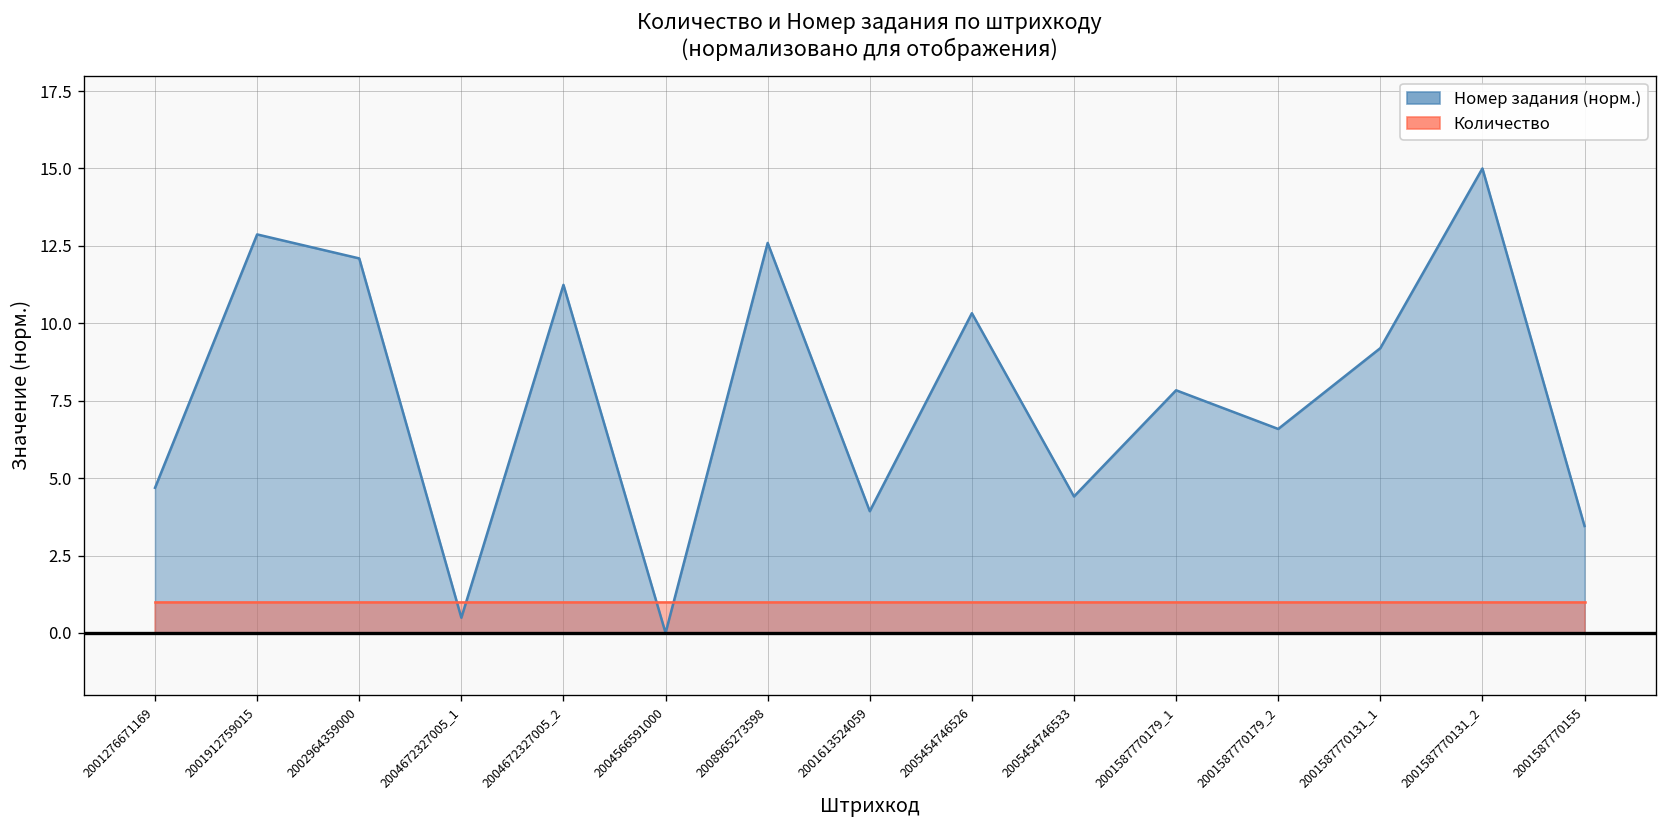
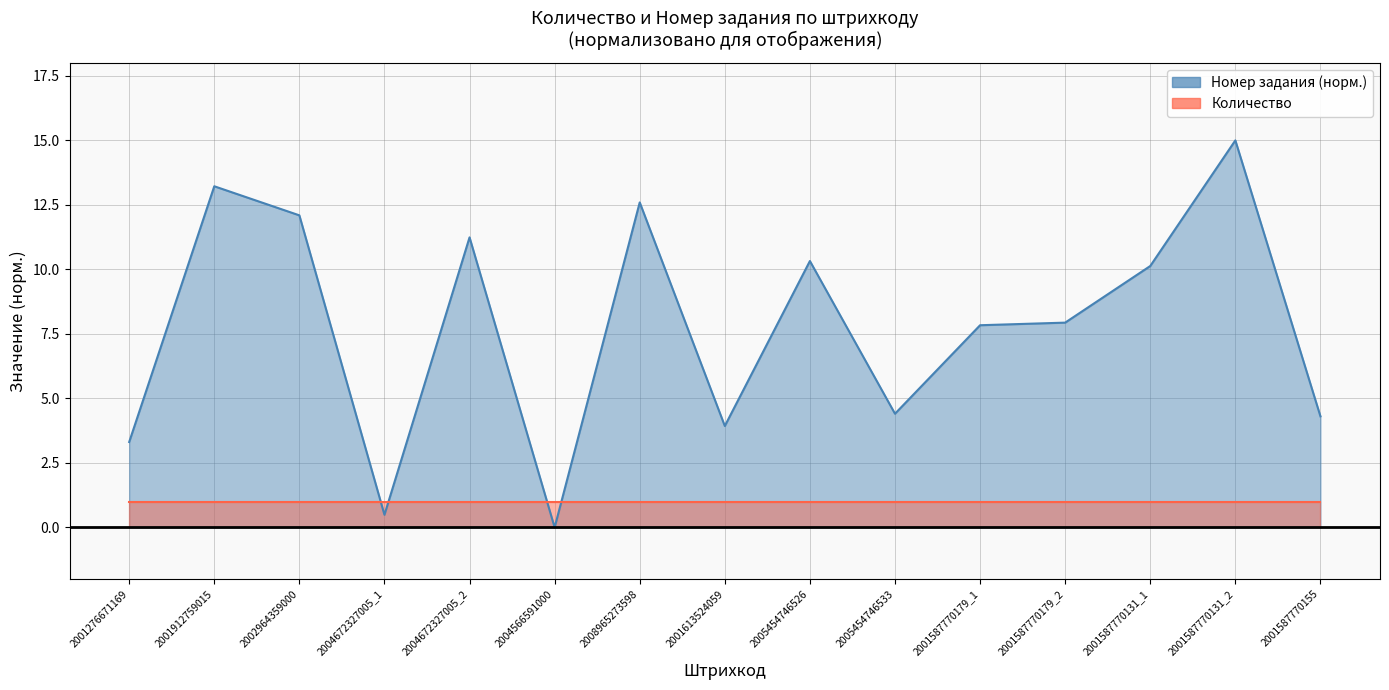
  {
    "Номер задания (норм.)": {
-     "2001276671169": 4.7,
-     "2001912759015": 12.9,
+     "2001276671169": 3.3,
+     "2001912759015": 13.2,
      "2002964359000": 12.1,
      "2004672327005_1": 0.5,
      "2004672327005_2": 11.2,
      "2004566591000": 0.0,
      "2008965273598": 12.6,
      "2001613524059": 3.9,
      "2005454746526": 10.3,
      "2005454746533": 4.4,
      "2001587770179_1": 7.8,
-     "2001587770179_2": 6.6,
-     "2001587770131_1": 9.2,
+     "2001587770179_2": 7.9,
+     "2001587770131_1": 10.1,
      "2001587770131_2": 15.0,
-     "2001587770155": 3.5
+     "2001587770155": 4.3
    },
    "Количество": {
      "2001276671169": 1.0,
      "2001912759015": 1.0,
      "2002964359000": 1.0,
      "2004672327005_1": 1.0,
      "2004672327005_2": 1.0,
      "2004566591000": 1.0,
      "2008965273598": 1.0,
      "2001613524059": 1.0,
      "2005454746526": 1.0,
      "2005454746533": 1.0,
      "2001587770179_1": 1.0,
      "2001587770179_2": 1.0,
      "2001587770131_1": 1.0,
      "2001587770131_2": 1.0,
      "2001587770155": 1.0
    }
  }
